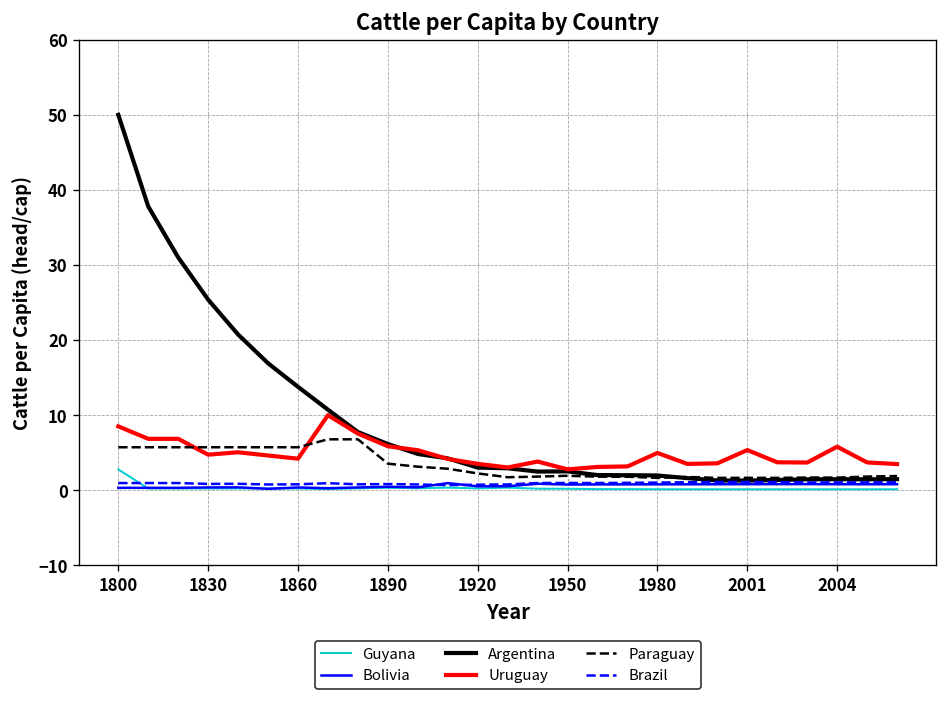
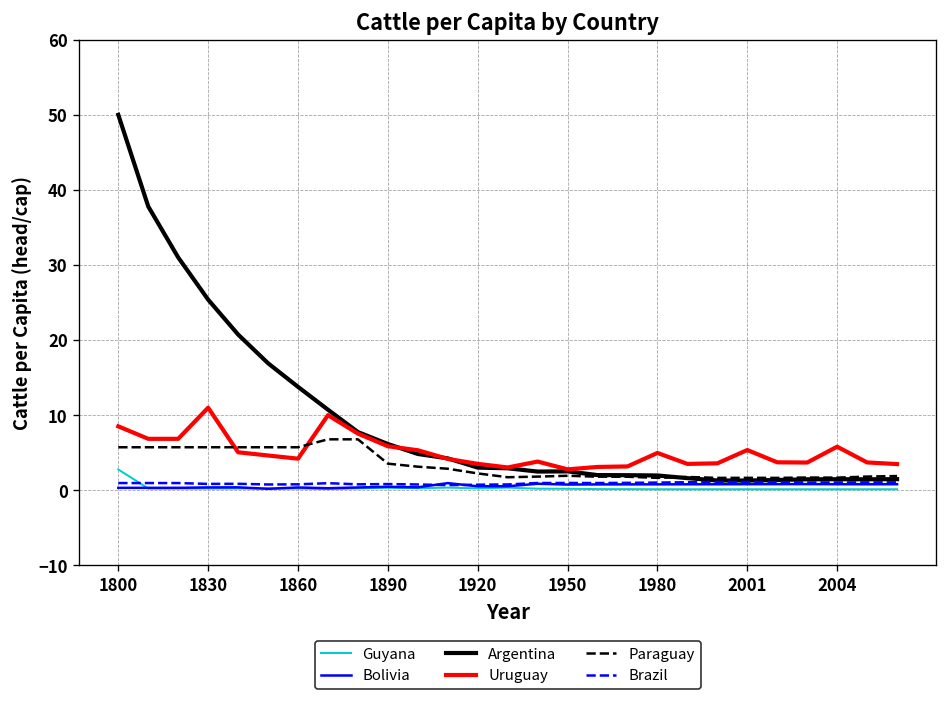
  {
    "Guyana": {
      "1800": 3,
      "1950": 0,
      "1980": 0,
      "2001": 0,
      "2004": 0
    },
    "Uruguay": {
      "1800": 9,
-     "1830": 5,
+     "1830": 11,
      "1860": 4,
      "1920": 4,
      "1980": 5,
      "2001": 5,
      "2004": 6
    }
  }
